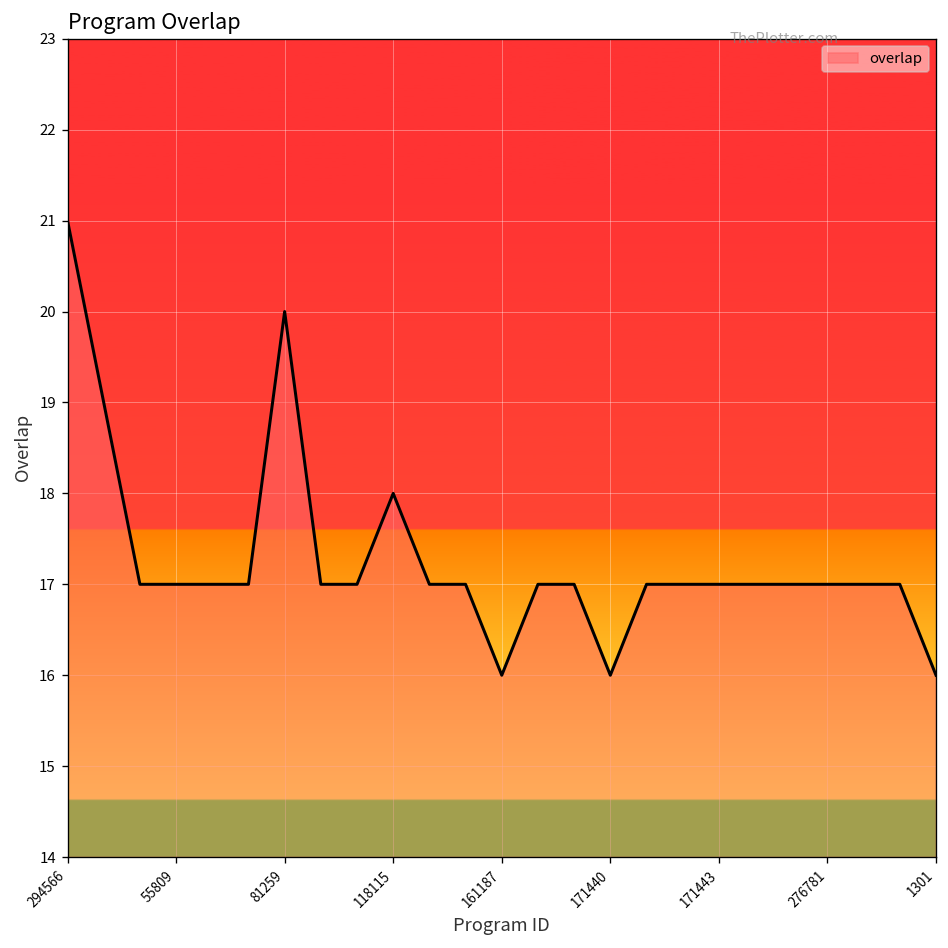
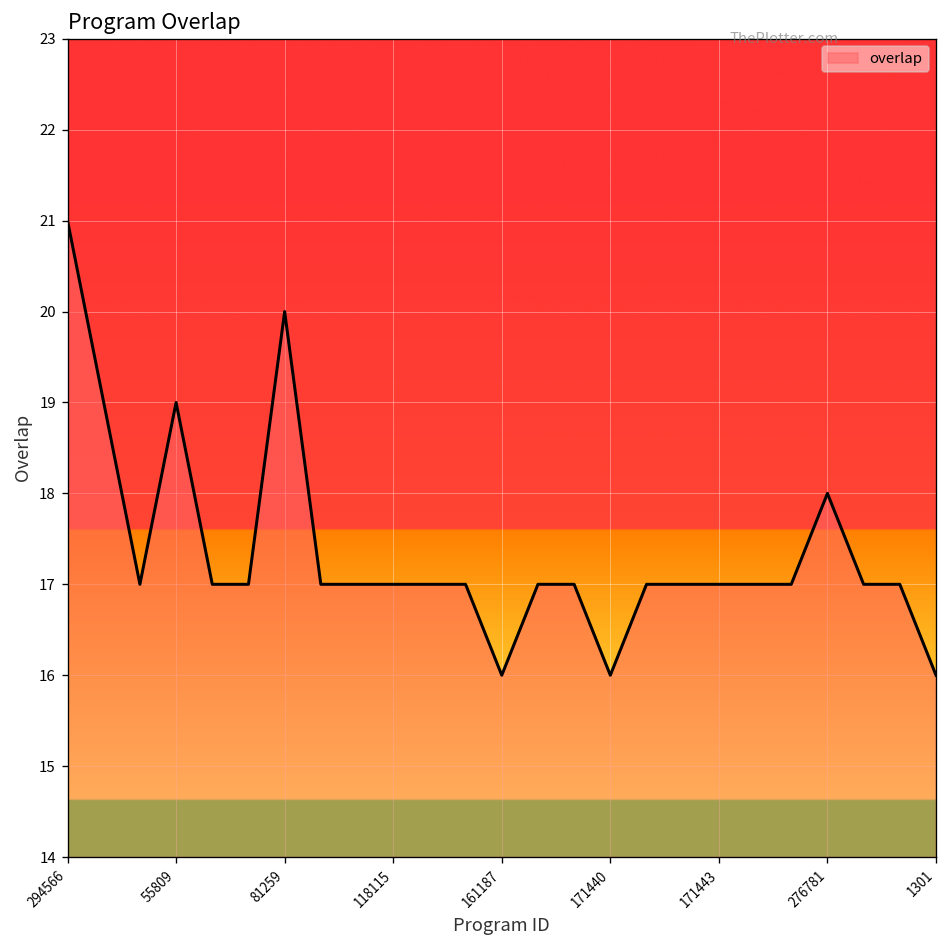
  {
    "294566": 21,
-   "55809": 17,
+   "55809": 19,
    "81259": 20,
-   "118115": 18,
+   "118115": 17,
    "161187": 16,
    "171440": 16,
    "171443": 17,
-   "276781": 17,
+   "276781": 18,
    "1301": 16
  }
